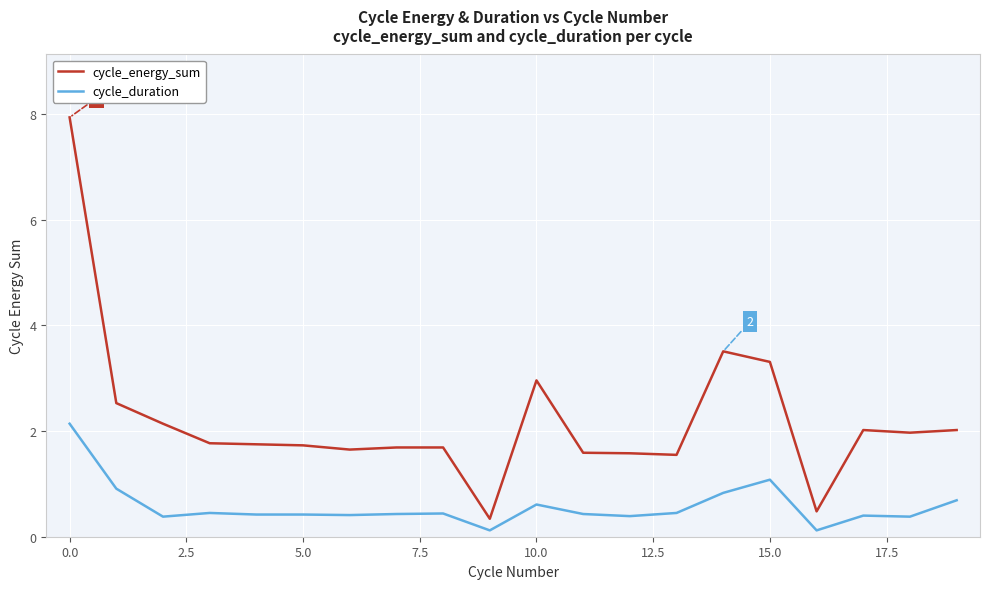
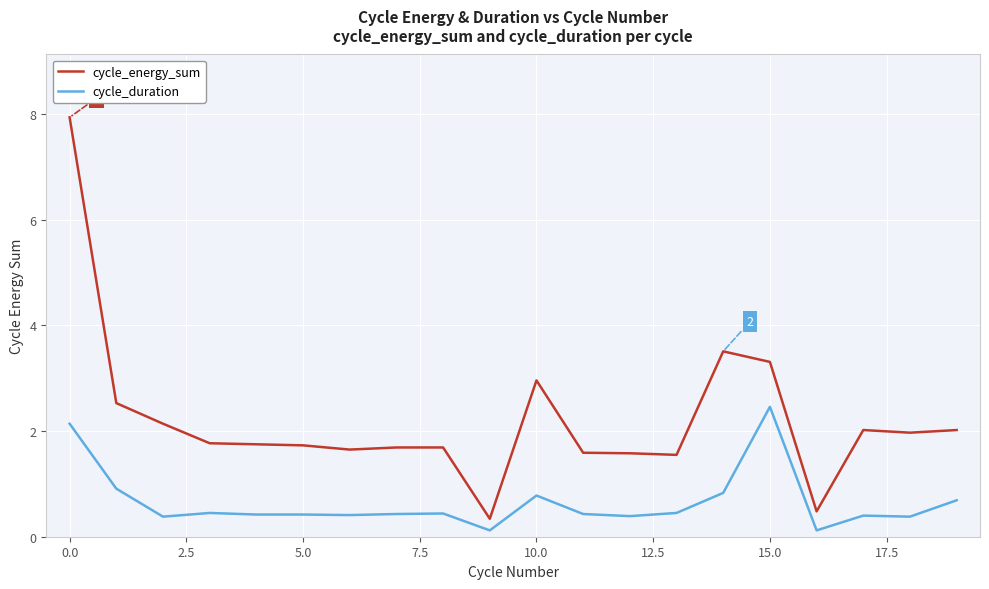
  {
    "cycle_energy_sum": {
      "0.0": 7.9,
      "5.0": 1.7,
      "10.0": 3.0,
      "15.0": 3.3
    },
    "cycle_duration": {
      "0.0": 2.1,
      "5.0": 0.4,
-     "10.0": 0.6,
-     "15.0": 1.1
+     "10.0": 0.8,
+     "15.0": 2.5
    }
  }
